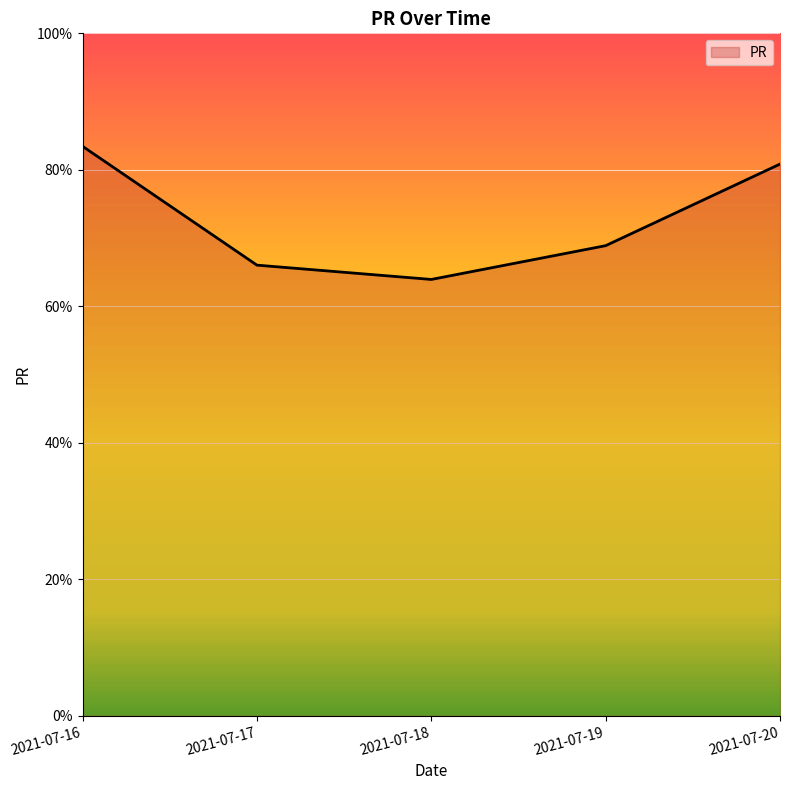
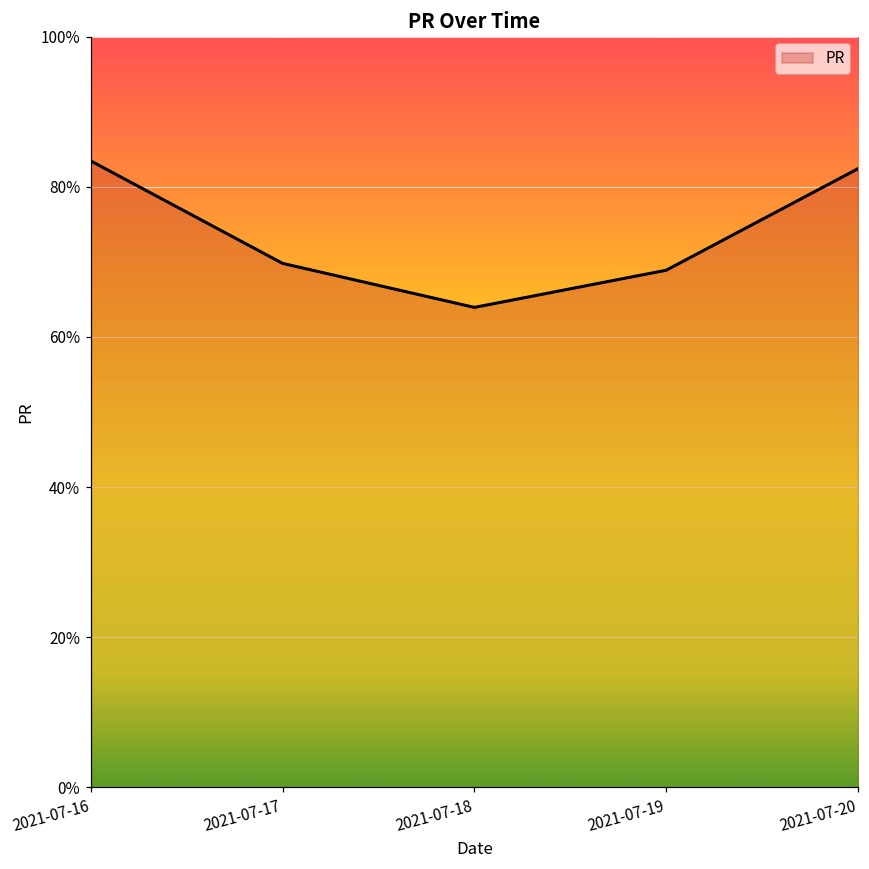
  {
    "2021-07-16": "83%",
-   "2021-07-17": "66%",
+   "2021-07-17": "70%",
    "2021-07-18": "64%",
    "2021-07-19": "69%",
-   "2021-07-20": "81%"
+   "2021-07-20": "82%"
  }
